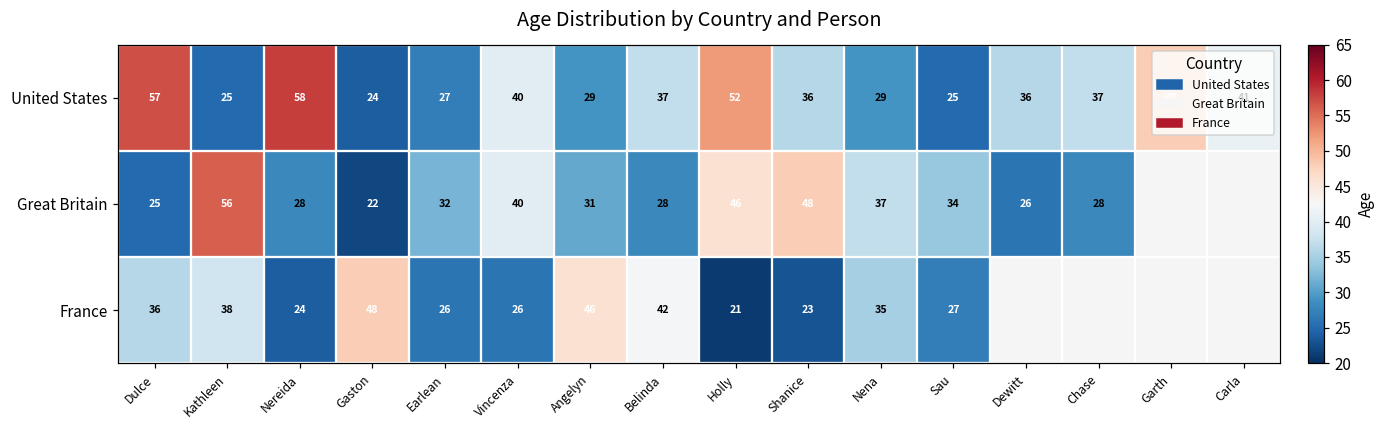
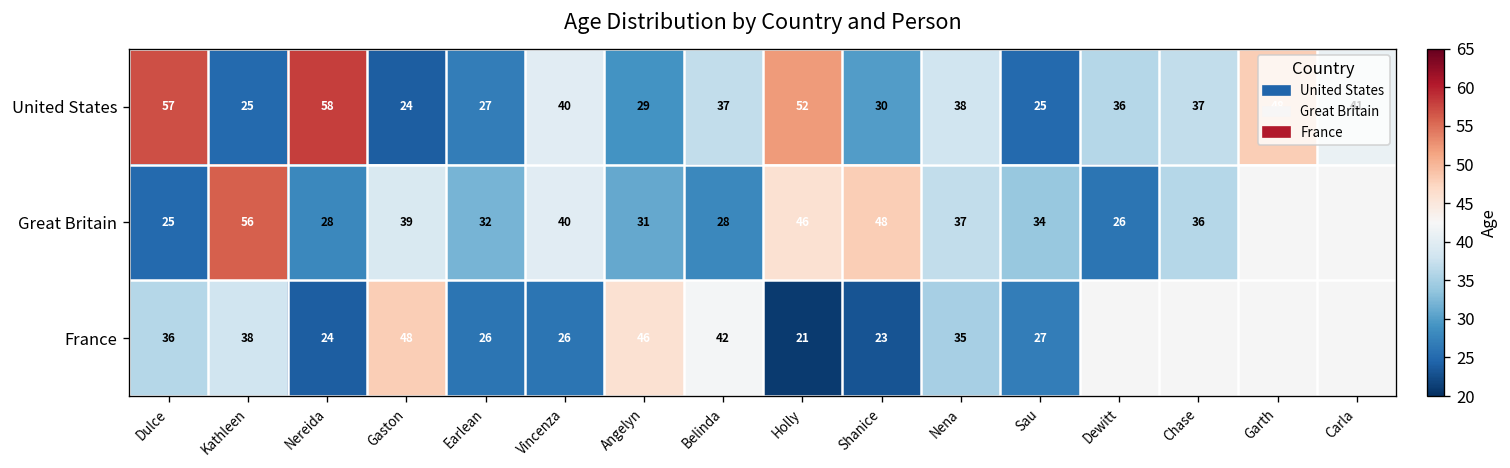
  {
    "United States": {
      "Dulce": 57,
      "Kathleen": 25,
      "Nereida": 58,
      "Gaston": 24,
      "Earlean": 27,
      "Vincenza": 40,
      "Angelyn": 29,
      "Belinda": 37,
      "Holly": 52,
-     "Shanice": 36,
-     "Nena": 29,
+     "Shanice": 30,
+     "Nena": 38,
      "Sau": 25,
      "Dewitt": 36,
      "Chase": 37
    },
    "Great Britain": {
      "Dulce": 25,
      "Kathleen": 56,
      "Nereida": 28,
-     "Gaston": 22,
+     "Gaston": 39,
      "Earlean": 32,
      "Vincenza": 40,
      "Angelyn": 31,
      "Belinda": 28,
      "Shanice": 48,
      "Nena": 37,
      "Sau": 34,
      "Dewitt": 26,
-     "Chase": 28
+     "Chase": 36
    },
    "France": {
      "Dulce": 36,
      "Kathleen": 38,
      "Nereida": 24,
      "Gaston": 48,
      "Earlean": 26,
      "Vincenza": 26,
      "Belinda": 42,
      "Holly": 21,
      "Shanice": 23,
      "Nena": 35,
      "Sau": 27
    }
  }
